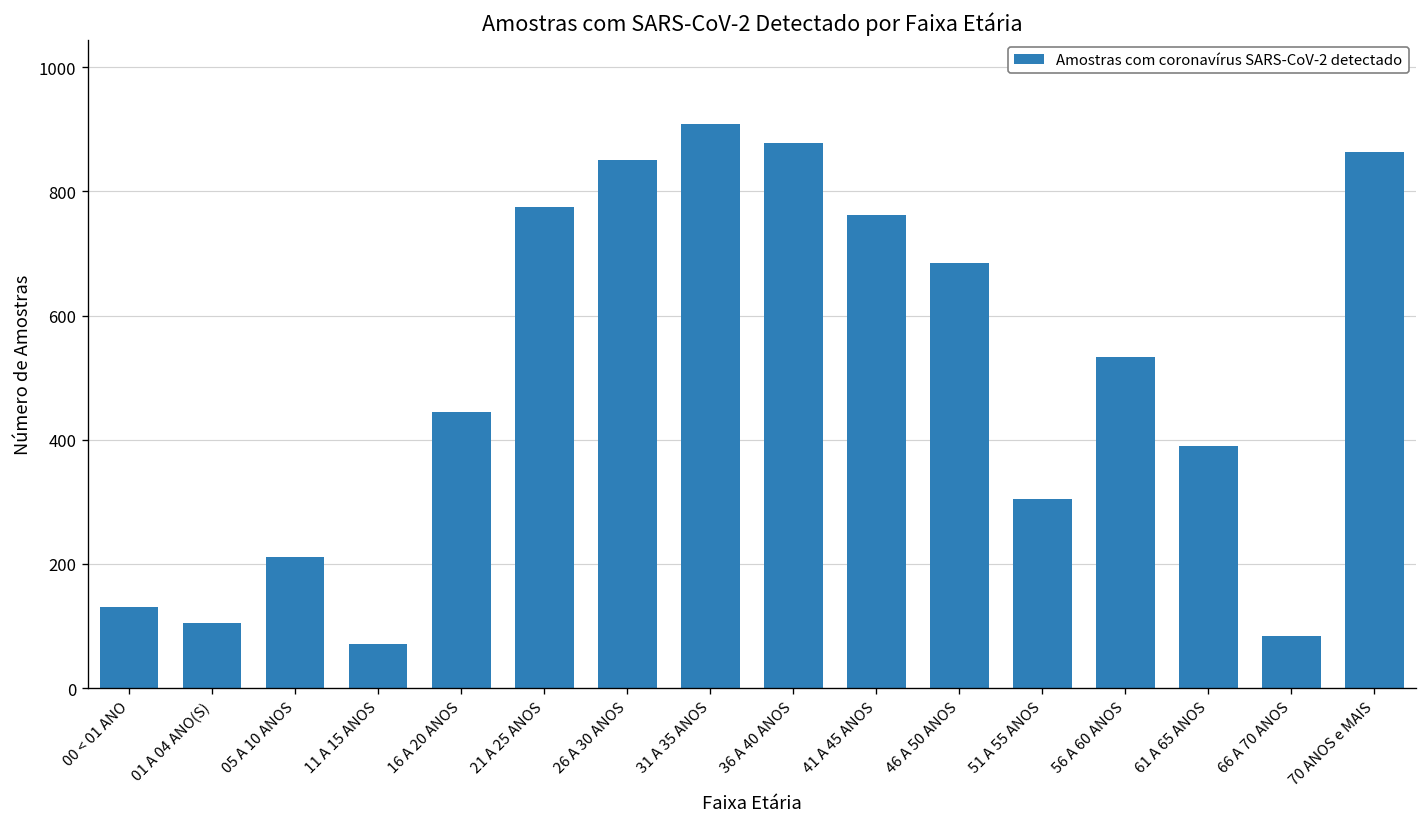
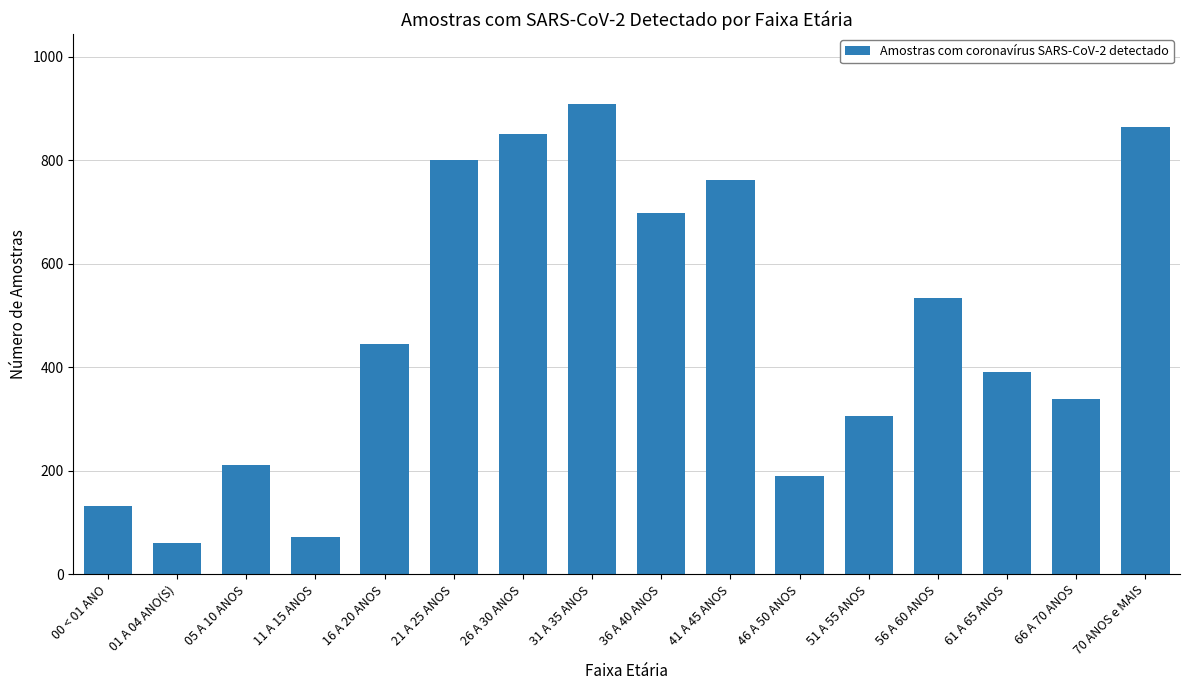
  {
    "00 < 01 ANO": 130,
-   "01 A 04 ANO(S)": 110,
+   "01 A 04 ANO(S)": 60,
    "05 A 10 ANOS": 210,
    "11 A 15 ANOS": 70,
    "16 A 20 ANOS": 450,
-   "21 A 25 ANOS": 780,
+   "21 A 25 ANOS": 800,
    "26 A 30 ANOS": 850,
    "31 A 35 ANOS": 910,
-   "36 A 40 ANOS": 880,
+   "36 A 40 ANOS": 700,
    "41 A 45 ANOS": 760,
-   "46 A 50 ANOS": 680,
+   "46 A 50 ANOS": 190,
    "51 A 55 ANOS": 310,
    "56 A 60 ANOS": 530,
    "61 A 65 ANOS": 390,
-   "66 A 70 ANOS": 80,
+   "66 A 70 ANOS": 340,
    "70 ANOS e MAIS": 860
  }
